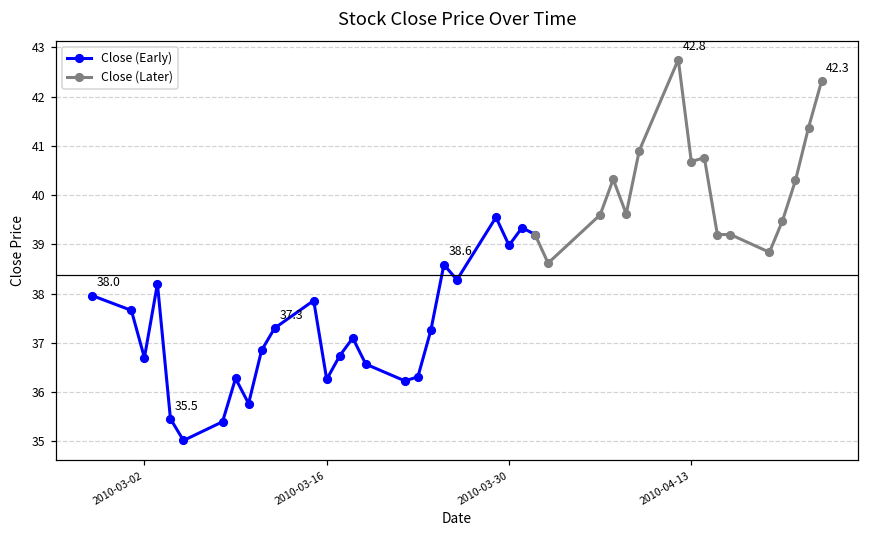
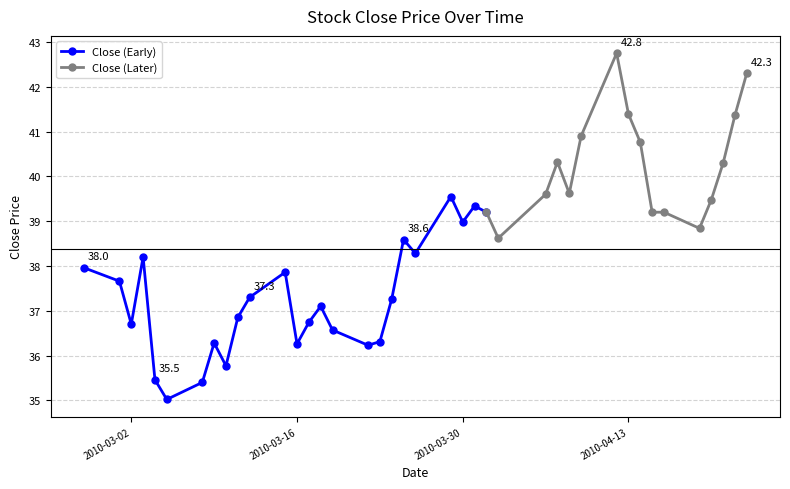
  {
    "Close (Early)": {
      "2010-03-02": 36.7,
      "2010-03-16": 36.3,
      "2010-03-30": 39.0
    },
    "Close (Later)": {
-     "2010-04-13": 40.7
+     "2010-04-13": 41.4
    }
  }
